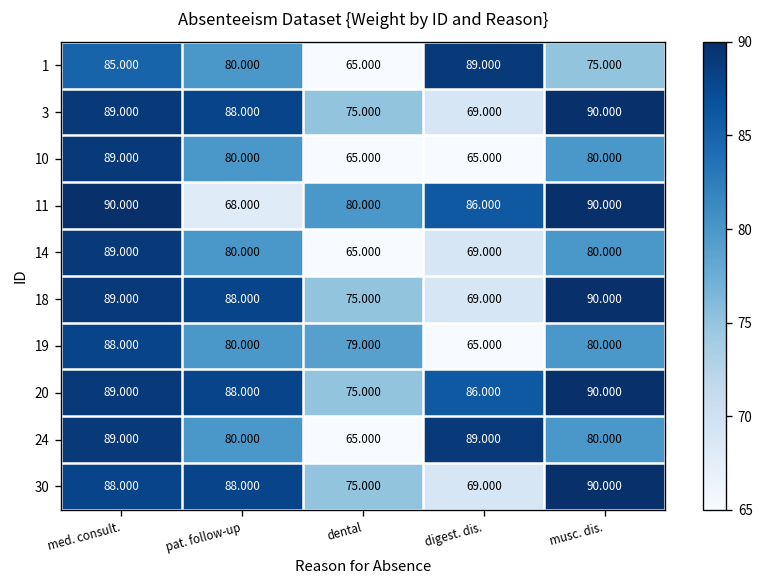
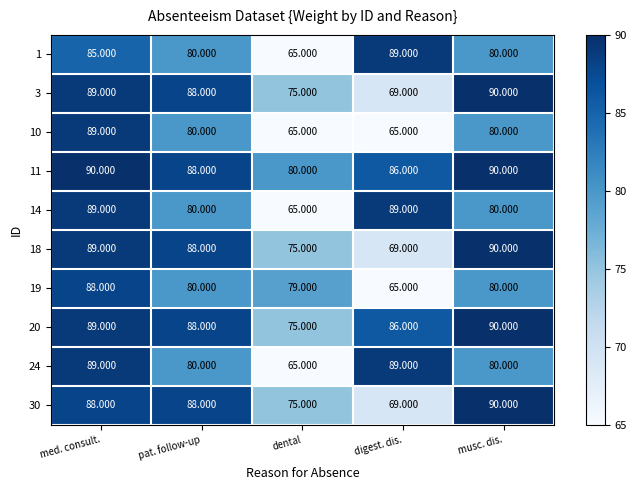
  {
    "1": {
      "med. consult.": 85.000,
      "pat. follow-up": 80.000,
      "dental": 65.000,
      "digest. dis.": 89.000,
-     "musc. dis.": 75.000
+     "musc. dis.": 80.000
    },
    "3": {
      "med. consult.": 89.000,
      "pat. follow-up": 88.000,
      "dental": 75.000,
      "digest. dis.": 69.000,
      "musc. dis.": 90.000
    },
    "10": {
      "med. consult.": 89.000,
      "pat. follow-up": 80.000,
      "dental": 65.000,
      "digest. dis.": 65.000,
      "musc. dis.": 80.000
    },
    "11": {
      "med. consult.": 90.000,
-     "pat. follow-up": 68.000,
+     "pat. follow-up": 88.000,
      "dental": 80.000,
      "digest. dis.": 86.000,
      "musc. dis.": 90.000
    },
    "14": {
      "med. consult.": 89.000,
      "pat. follow-up": 80.000,
      "dental": 65.000,
-     "digest. dis.": 69.000,
+     "digest. dis.": 89.000,
      "musc. dis.": 80.000
    },
    "18": {
      "med. consult.": 89.000,
      "pat. follow-up": 88.000,
      "dental": 75.000,
      "digest. dis.": 69.000,
      "musc. dis.": 90.000
    },
    "19": {
      "med. consult.": 88.000,
      "pat. follow-up": 80.000,
      "dental": 79.000,
      "digest. dis.": 65.000,
      "musc. dis.": 80.000
    },
    "20": {
      "med. consult.": 89.000,
      "pat. follow-up": 88.000,
      "dental": 75.000,
      "digest. dis.": 86.000,
      "musc. dis.": 90.000
    },
    "24": {
      "med. consult.": 89.000,
      "pat. follow-up": 80.000,
      "dental": 65.000,
      "digest. dis.": 89.000,
      "musc. dis.": 80.000
    },
    "30": {
      "med. consult.": 88.000,
      "pat. follow-up": 88.000,
      "dental": 75.000,
      "digest. dis.": 69.000,
      "musc. dis.": 90.000
    }
  }
